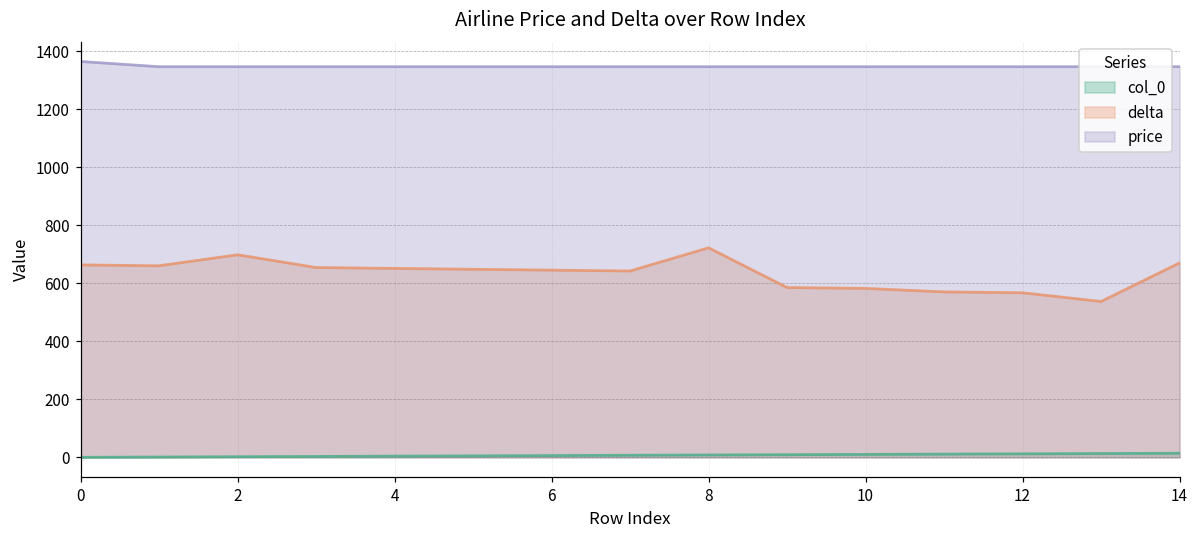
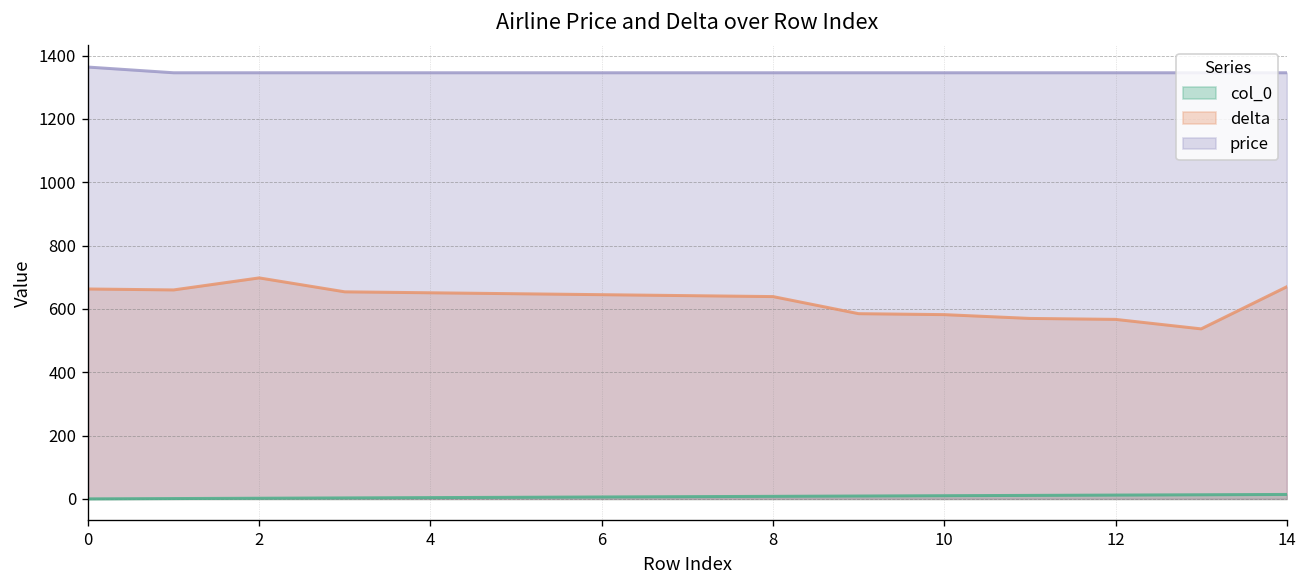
  {
    "delta": {
      "0": 660,
      "2": 700,
      "4": 650,
      "6": 650,
-     "8": 720,
+     "8": 640,
      "10": 580,
      "12": 570,
      "14": 670
    }
  }
